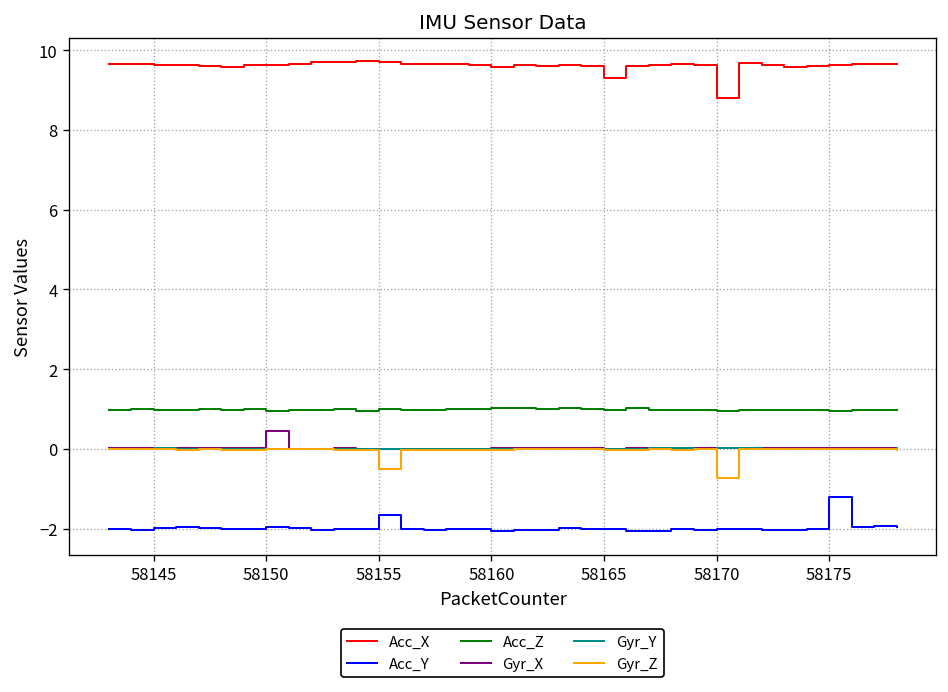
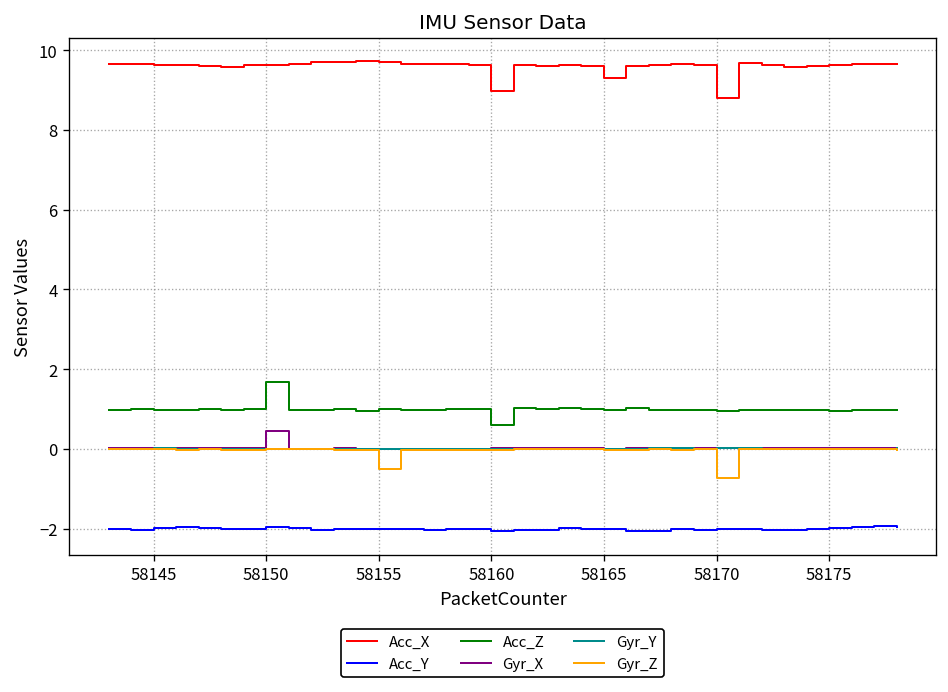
  {
    "Acc_X": {
      "58145": 9.6,
      "58150": 9.6,
      "58155": 9.7,
-     "58160": 9.6,
+     "58160": 9.0,
      "58165": 9.3,
      "58170": 8.8,
      "58175": 9.6
    },
    "Acc_Y": {
      "58145": -2.0,
      "58150": -2.0,
-     "58155": -1.7,
+     "58155": -2.0,
      "58160": -2.1,
      "58165": -2.0,
      "58170": -2.0,
-     "58175": -1.2
+     "58175": -2.0
    },
    "Acc_Z": {
      "58145": 1.0,
-     "58150": 1.0,
+     "58150": 1.7,
      "58155": 1.0,
-     "58160": 1.0,
+     "58160": 0.6,
      "58165": 1.0,
      "58170": 1.0,
      "58175": 1.0
    },
    "Gyr_X": {
      "58150": 0.5
    },
    "Gyr_Z": {
      "58155": -0.5,
      "58170": -0.7
    }
  }
